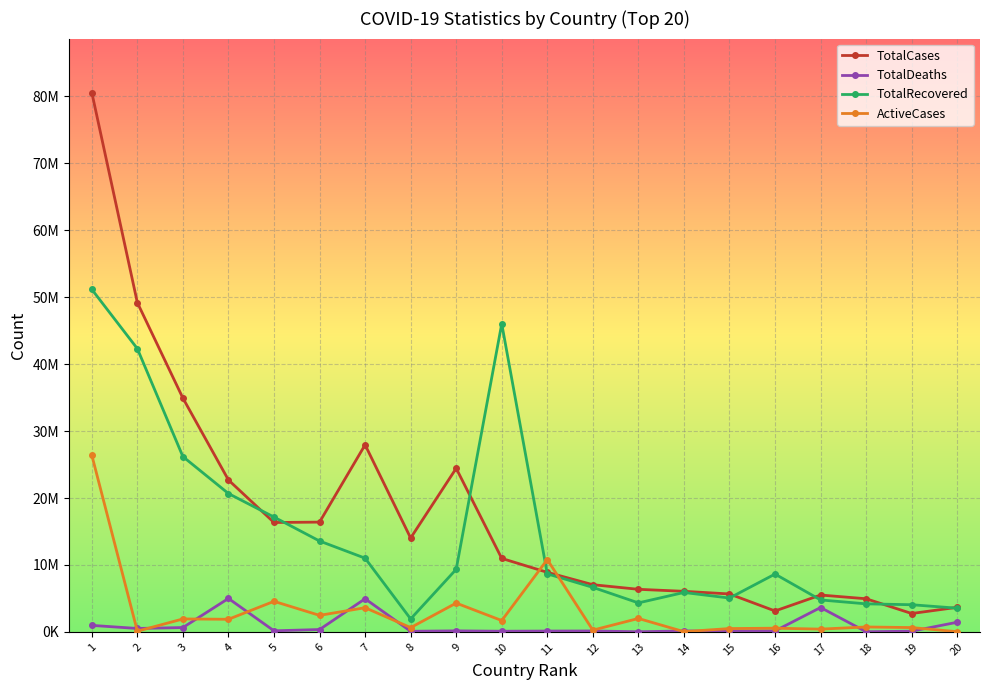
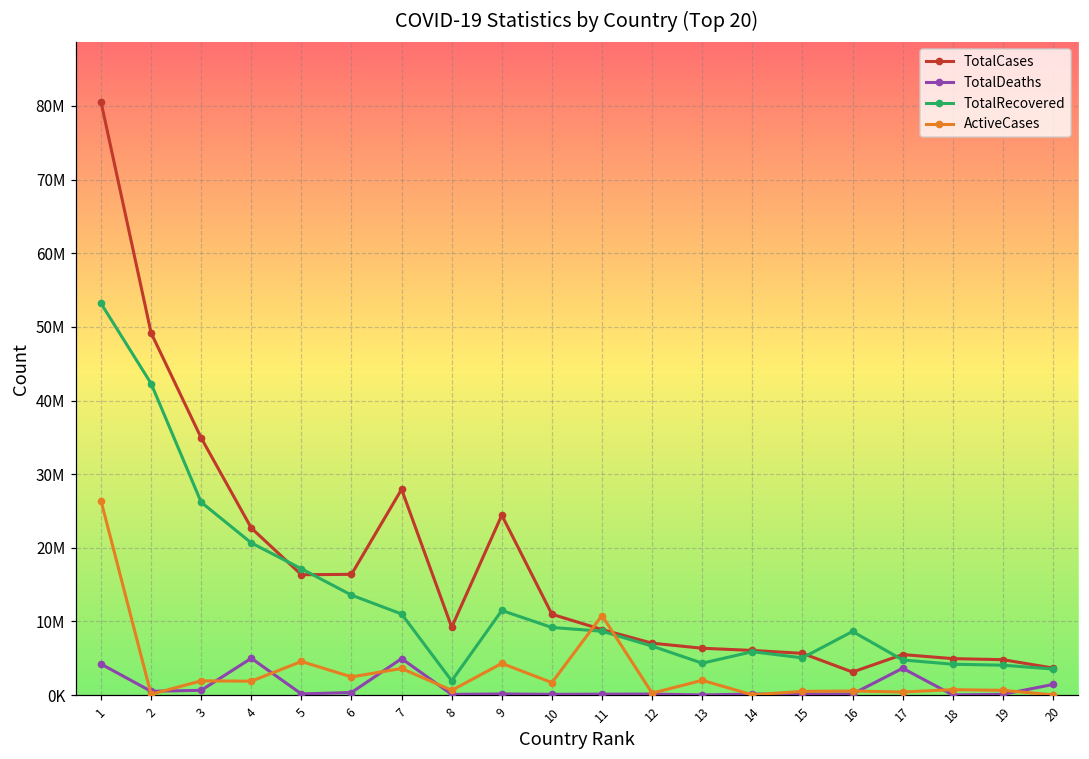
  {
    "TotalCases": {
      "1": 81000000,
      "2": 49000000,
      "3": 35000000,
      "4": 23000000,
      "5": 16000000,
      "6": 16000000,
      "7": 28000000,
-     "8": 14000000,
+     "8": 9000000,
      "9": 24000000,
      "10": 11000000,
      "12": 7000000,
      "13": 6000000,
      "15": 6000000,
      "16": 3000000,
      "17": 6000000,
      "18": 5000000,
-     "19": 3000000
+     "19": 5000000
    },
    "TotalDeaths": {
-     "1": 1000000,
+     "1": 4000000,
      "2": 1000000,
      "3": 1000000,
      "4": 5000000,
      "5": 0,
      "6": 0,
      "7": 5000000,
      "8": 0,
      "9": 0,
      "10": 0,
      "11": 0,
      "13": 0,
      "15": 0,
      "16": 0,
      "17": 4000000,
      "18": 0,
      "19": 0,
      "20": 1000000
    },
    "TotalRecovered": {
-     "1": 51000000,
+     "1": 53000000,
      "2": 42000000,
      "3": 26000000,
      "4": 21000000,
      "5": 17000000,
      "6": 14000000,
      "7": 11000000,
      "8": 2000000,
-     "9": 9000000,
-     "10": 46000000,
+     "9": 11000000,
+     "10": 9000000,
      "12": 7000000,
      "13": 4000000,
      "15": 5000000,
      "16": 9000000,
      "17": 5000000,
      "18": 4000000,
      "19": 4000000
    },
    "ActiveCases": {
      "1": 26000000,
      "2": 0,
      "3": 2000000,
      "4": 2000000,
      "5": 5000000,
      "6": 2000000,
      "7": 4000000,
      "8": 1000000,
      "9": 4000000,
      "10": 2000000,
      "11": 11000000,
      "13": 2000000,
      "15": 0,
      "16": 1000000,
      "17": 0,
      "18": 1000000,
      "19": 1000000,
      "20": 0
    }
  }
